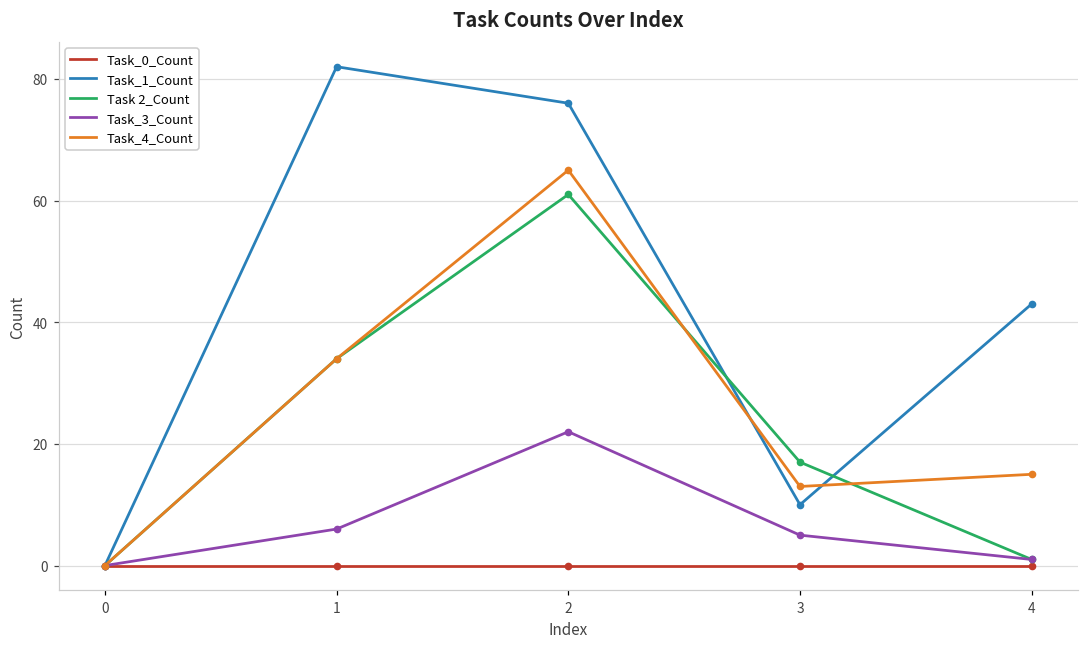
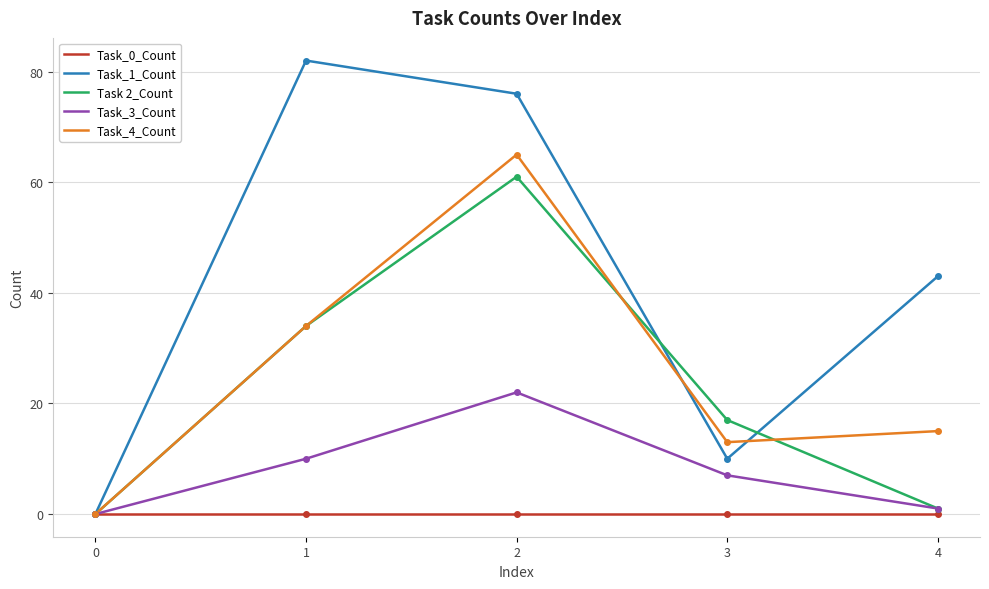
  {
    "Task_0_Count": {
      "1": 0,
      "2": 0,
      "3": 0,
      "4": 0
    },
    "Task_1_Count": {
      "1": 82,
      "2": 76,
      "3": 10,
      "4": 43
    },
    "Task 2_Count": {
      "2": 61,
      "3": 17
    },
    "Task_3_Count": {
-     "1": 6,
+     "1": 10,
      "2": 22,
-     "3": 5
+     "3": 7
    },
    "Task_4_Count": {
      "2": 65,
      "3": 13,
      "4": 15
    }
  }
